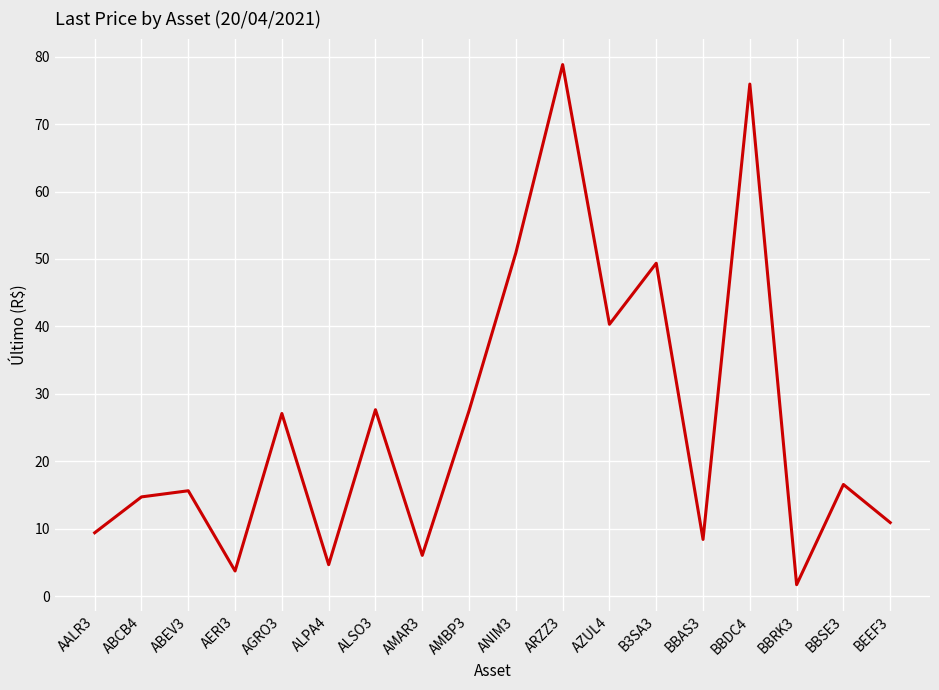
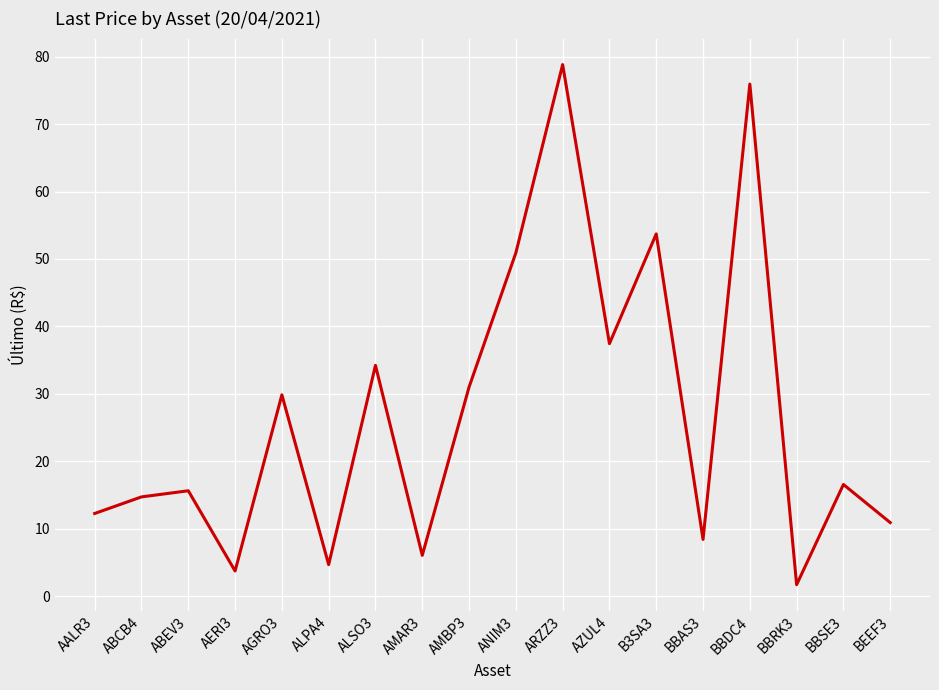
  {
-   "AALR3": 9,
+   "AALR3": 12,
    "ABCB4": 15,
    "ABEV3": 16,
    "AERI3": 4,
-   "AGRO3": 27,
+   "AGRO3": 30,
    "ALPA4": 5,
-   "ALSO3": 28,
+   "ALSO3": 34,
    "AMAR3": 6,
-   "AMBP3": 28,
+   "AMBP3": 31,
    "ANIM3": 51,
    "ARZZ3": 79,
-   "AZUL4": 40,
-   "B3SA3": 49,
+   "AZUL4": 37,
+   "B3SA3": 54,
    "BBAS3": 8,
    "BBDC4": 76,
    "BBRK3": 2,
    "BBSE3": 17,
    "BEEF3": 11
  }
